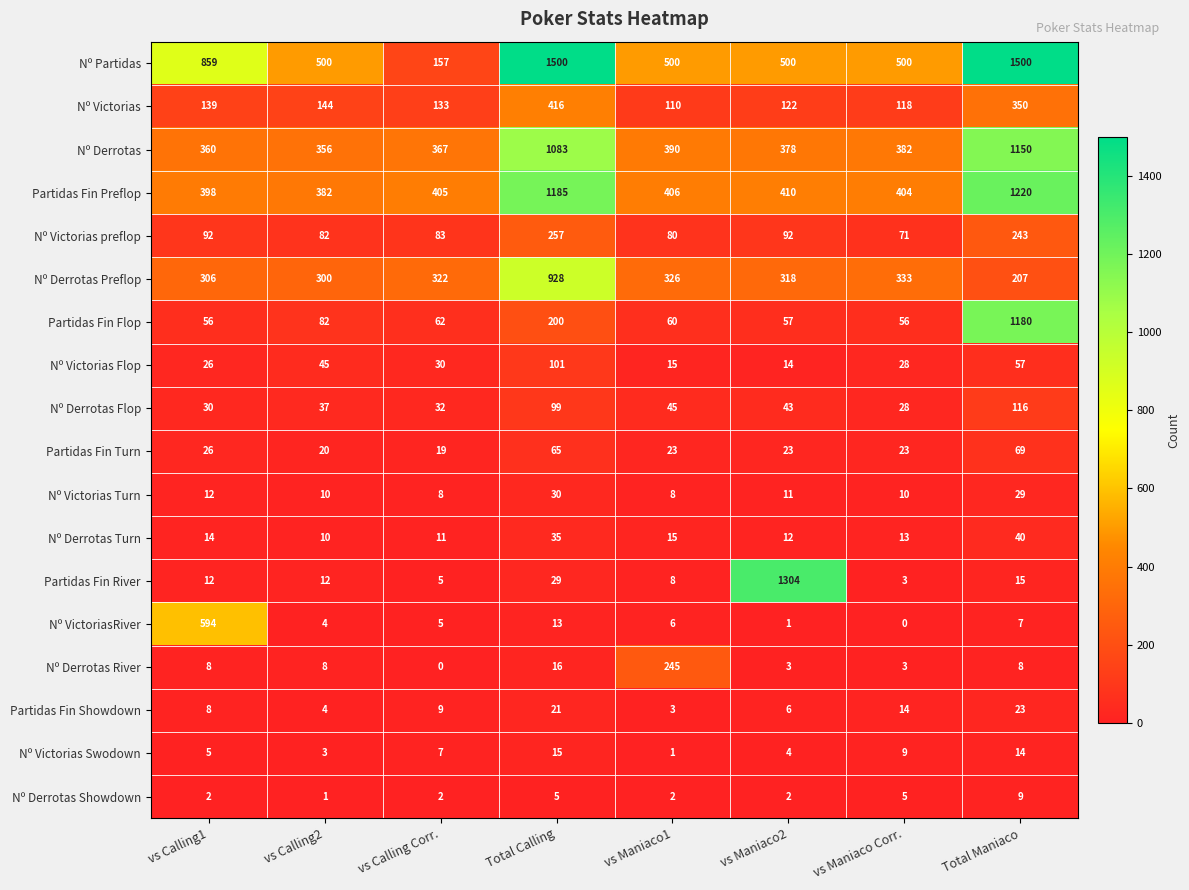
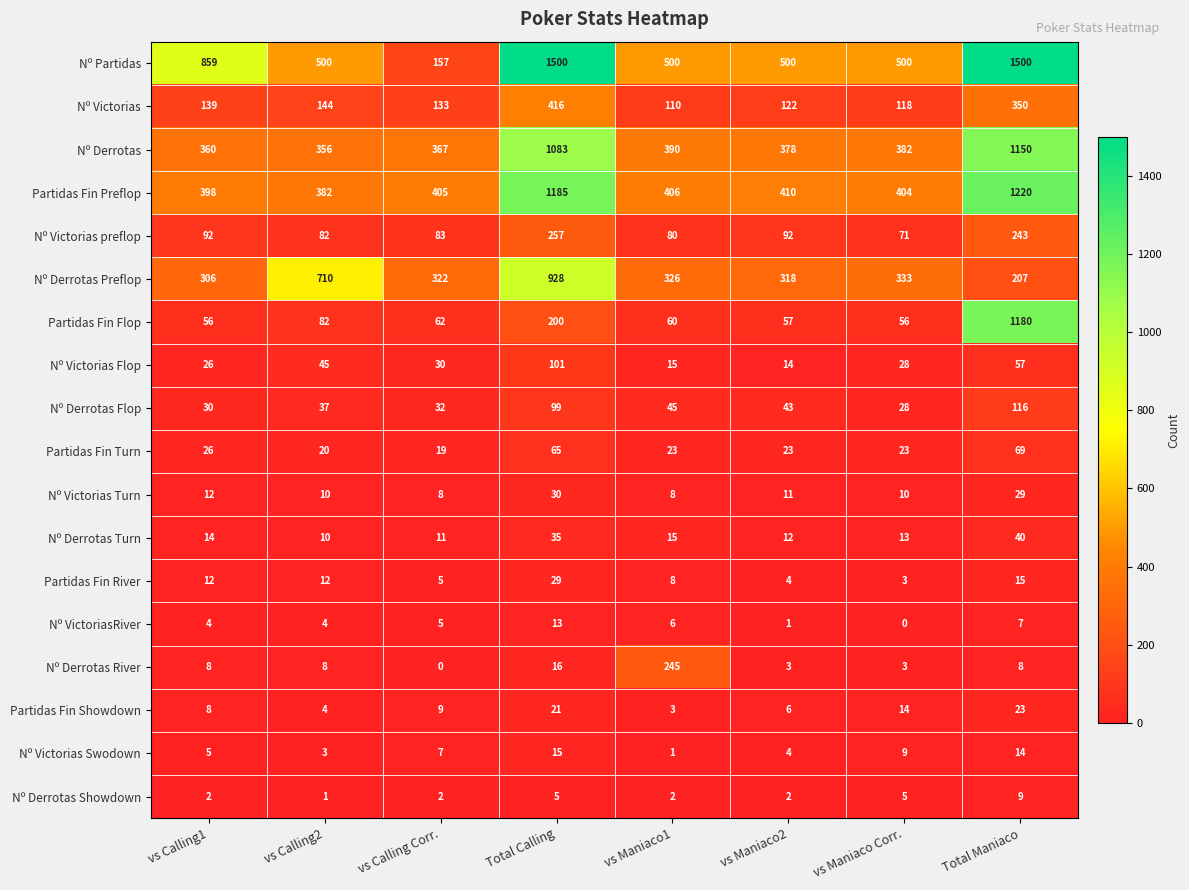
  {
    "Nº Partidas": {
      "vs Calling1": 859,
      "vs Calling2": 500,
      "vs Calling Corr.": 157,
      "Total Calling": 1500,
      "vs Maniaco1": 500,
      "vs Maniaco2": 500,
      "vs Maniaco Corr.": 500,
      "Total Maniaco": 1500
    },
    "Nº Victorias": {
      "vs Calling1": 139,
      "vs Calling2": 144,
      "vs Calling Corr.": 133,
      "Total Calling": 416,
      "vs Maniaco1": 110,
      "vs Maniaco2": 122,
      "vs Maniaco Corr.": 118,
      "Total Maniaco": 350
    },
    "Nº Derrotas": {
      "vs Calling1": 360,
      "vs Calling2": 356,
      "vs Calling Corr.": 367,
      "Total Calling": 1083,
      "vs Maniaco1": 390,
      "vs Maniaco2": 378,
      "vs Maniaco Corr.": 382,
      "Total Maniaco": 1150
    },
    "Partidas Fin Preflop": {
      "vs Calling1": 398,
      "vs Calling2": 382,
      "vs Calling Corr.": 405,
      "Total Calling": 1185,
      "vs Maniaco1": 406,
      "vs Maniaco2": 410,
      "vs Maniaco Corr.": 404,
      "Total Maniaco": 1220
    },
    "Nº Victorias preflop": {
      "vs Calling1": 92,
      "vs Calling2": 82,
      "vs Calling Corr.": 83,
      "Total Calling": 257,
      "vs Maniaco1": 80,
      "vs Maniaco2": 92,
      "vs Maniaco Corr.": 71,
      "Total Maniaco": 243
    },
    "Nº Derrotas Preflop": {
      "vs Calling1": 306,
-     "vs Calling2": 300,
+     "vs Calling2": 710,
      "vs Calling Corr.": 322,
      "Total Calling": 928,
      "vs Maniaco1": 326,
      "vs Maniaco2": 318,
      "vs Maniaco Corr.": 333,
      "Total Maniaco": 207
    },
    "Partidas Fin Flop": {
      "vs Calling1": 56,
      "vs Calling2": 82,
      "vs Calling Corr.": 62,
      "Total Calling": 200,
      "vs Maniaco1": 60,
      "vs Maniaco2": 57,
      "vs Maniaco Corr.": 56,
      "Total Maniaco": 1180
    },
    "Nº Victorias Flop": {
      "vs Calling1": 26,
      "vs Calling2": 45,
      "vs Calling Corr.": 30,
      "Total Calling": 101,
      "vs Maniaco1": 15,
      "vs Maniaco2": 14,
      "vs Maniaco Corr.": 28,
      "Total Maniaco": 57
    },
    "Nº Derrotas Flop": {
      "vs Calling1": 30,
      "vs Calling2": 37,
      "vs Calling Corr.": 32,
      "Total Calling": 99,
      "vs Maniaco1": 45,
      "vs Maniaco2": 43,
      "vs Maniaco Corr.": 28,
      "Total Maniaco": 116
    },
    "Partidas Fin Turn": {
      "vs Calling1": 26,
      "vs Calling2": 20,
      "vs Calling Corr.": 19,
      "Total Calling": 65,
      "vs Maniaco1": 23,
      "vs Maniaco2": 23,
      "vs Maniaco Corr.": 23,
      "Total Maniaco": 69
    },
    "Nº Victorias Turn": {
      "vs Calling1": 12,
      "vs Calling2": 10,
      "vs Calling Corr.": 8,
      "Total Calling": 30,
      "vs Maniaco1": 8,
      "vs Maniaco2": 11,
      "vs Maniaco Corr.": 10,
      "Total Maniaco": 29
    },
    "Nº Derrotas Turn": {
      "vs Calling1": 14,
      "vs Calling2": 10,
      "vs Calling Corr.": 11,
      "Total Calling": 35,
      "vs Maniaco1": 15,
      "vs Maniaco2": 12,
      "vs Maniaco Corr.": 13,
      "Total Maniaco": 40
    },
    "Partidas Fin River": {
      "vs Calling1": 12,
      "vs Calling2": 12,
      "vs Calling Corr.": 5,
      "Total Calling": 29,
      "vs Maniaco1": 8,
-     "vs Maniaco2": 1304,
+     "vs Maniaco2": 4,
      "vs Maniaco Corr.": 3,
      "Total Maniaco": 15
    },
    "Nº VictoriasRiver": {
-     "vs Calling1": 594,
+     "vs Calling1": 4,
      "vs Calling2": 4,
      "vs Calling Corr.": 5,
      "Total Calling": 13,
      "vs Maniaco1": 6,
      "vs Maniaco2": 1,
      "vs Maniaco Corr.": 0,
      "Total Maniaco": 7
    },
    "Nº Derrotas River": {
      "vs Calling1": 8,
      "vs Calling2": 8,
      "vs Calling Corr.": 0,
      "Total Calling": 16,
      "vs Maniaco1": 245,
      "vs Maniaco2": 3,
      "vs Maniaco Corr.": 3,
      "Total Maniaco": 8
    },
    "Partidas Fin Showdown": {
      "vs Calling1": 8,
      "vs Calling2": 4,
      "vs Calling Corr.": 9,
      "Total Calling": 21,
      "vs Maniaco1": 3,
      "vs Maniaco2": 6,
      "vs Maniaco Corr.": 14,
      "Total Maniaco": 23
    },
    "Nº Victorias Swodown": {
      "vs Calling1": 5,
      "vs Calling2": 3,
      "vs Calling Corr.": 7,
      "Total Calling": 15,
      "vs Maniaco1": 1,
      "vs Maniaco2": 4,
      "vs Maniaco Corr.": 9,
      "Total Maniaco": 14
    },
    "Nº Derrotas Showdown": {
      "vs Calling1": 2,
      "vs Calling2": 1,
      "vs Calling Corr.": 2,
      "Total Calling": 5,
      "vs Maniaco1": 2,
      "vs Maniaco2": 2,
      "vs Maniaco Corr.": 5,
      "Total Maniaco": 9
    }
  }
